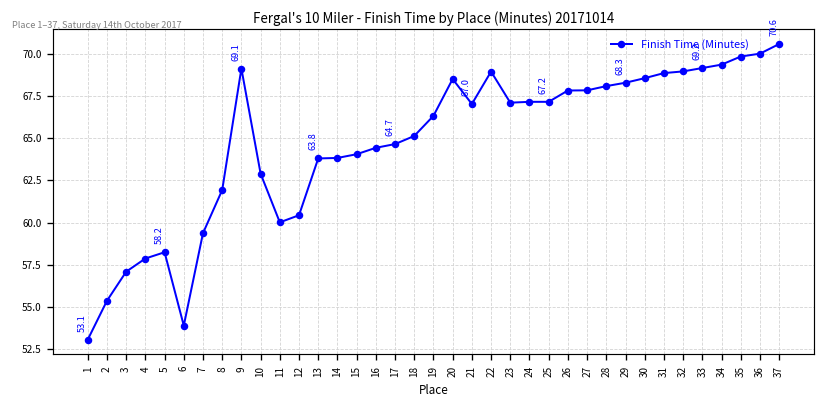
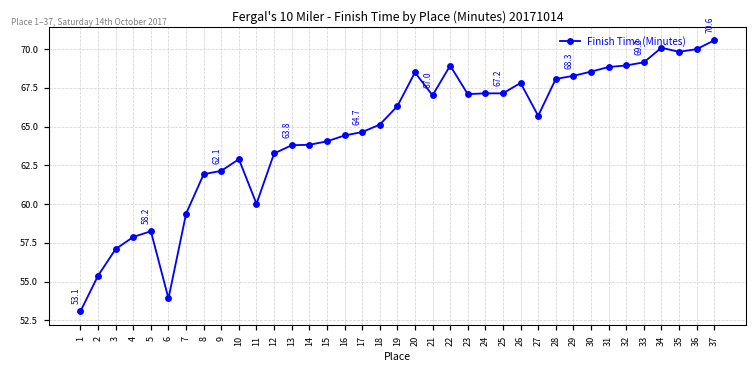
  {
    "1": 53.1,
    "5": 58.2,
-   "9": 69.1,
-   "12": 60.4,
+   "9": 62.1,
+   "12": 63.3,
    "13": 63.8,
    "17": 64.7,
    "21": 67.0,
    "25": 67.2,
-   "27": 67.8,
+   "27": 65.7,
    "29": 68.3,
    "33": 69.2,
-   "34": 69.4,
+   "34": 70.1,
    "37": 70.6
  }
